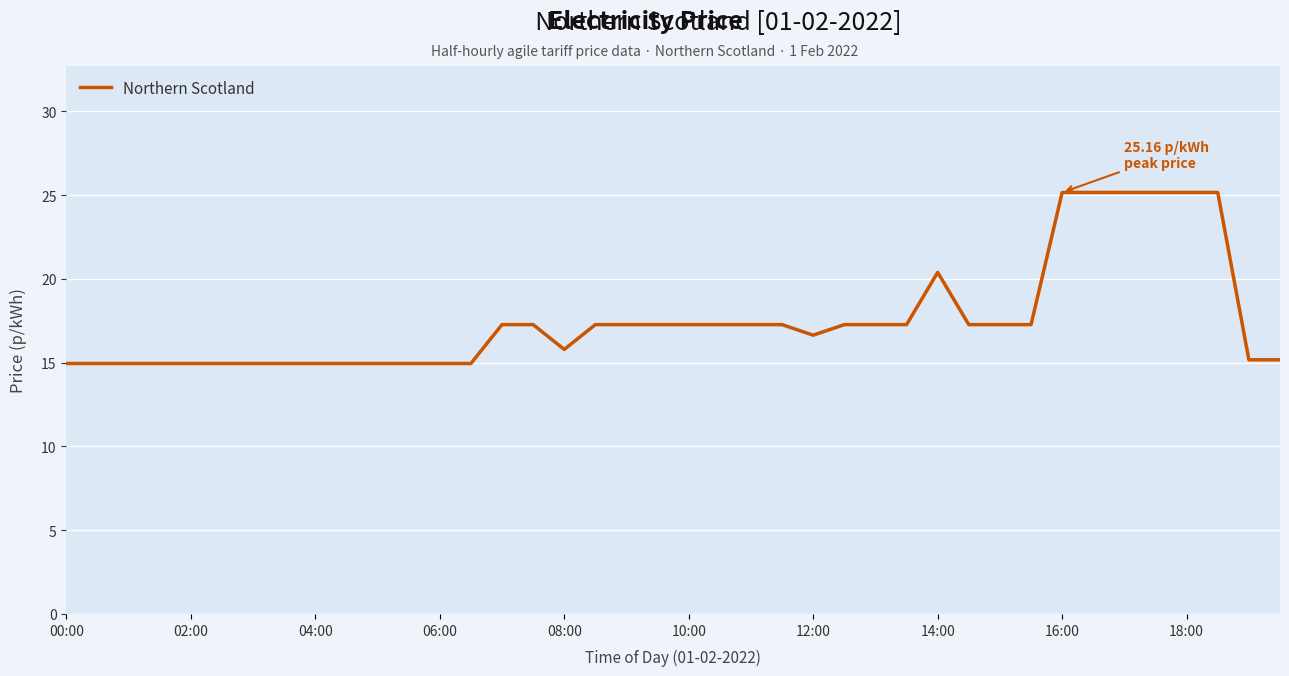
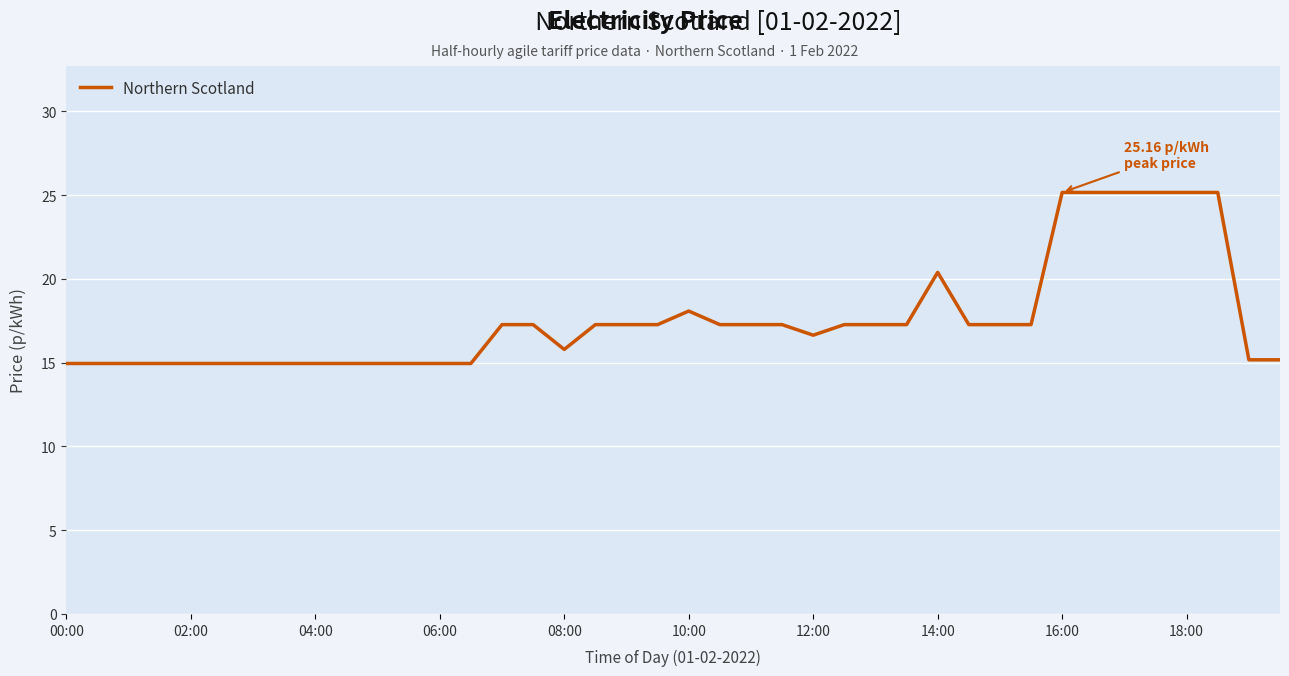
  {
    "00:00": 15.0,
    "02:00": 15.0,
    "04:00": 15.0,
    "06:00": 15.0,
    "08:00": 15.8,
-   "10:00": 17.3,
+   "10:00": 18.1,
    "12:00": 16.6,
    "14:00": 20.4,
    "16:00": 25.2
  }
